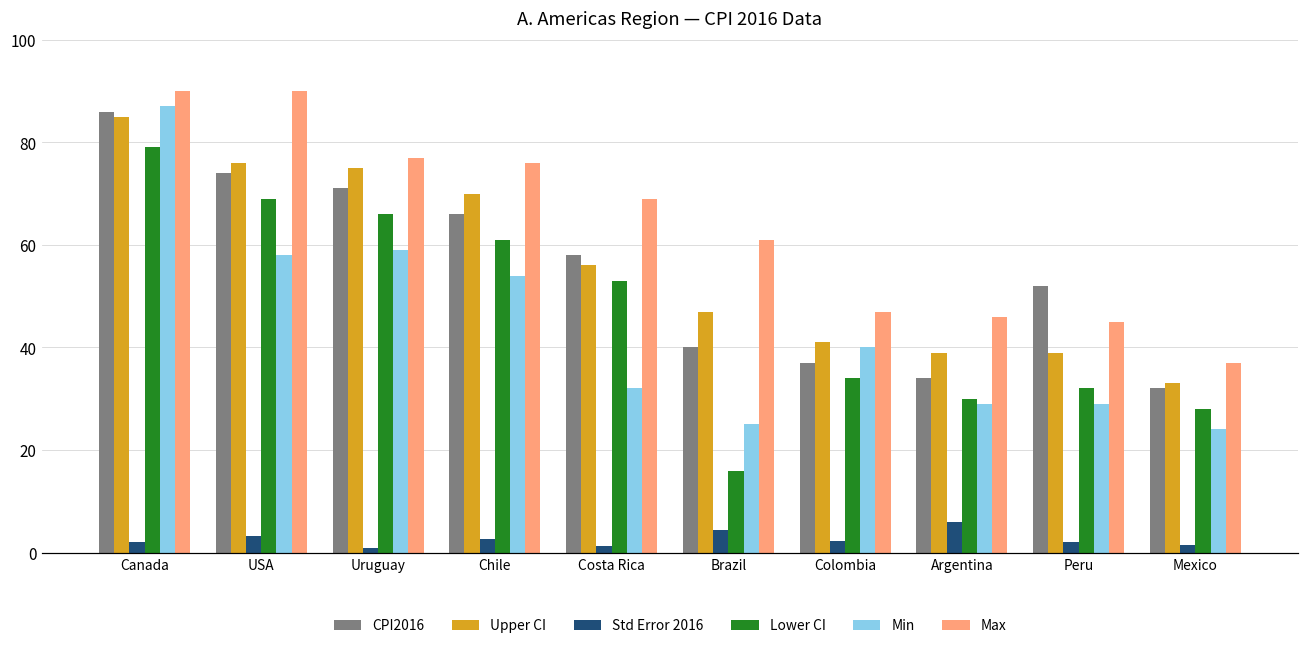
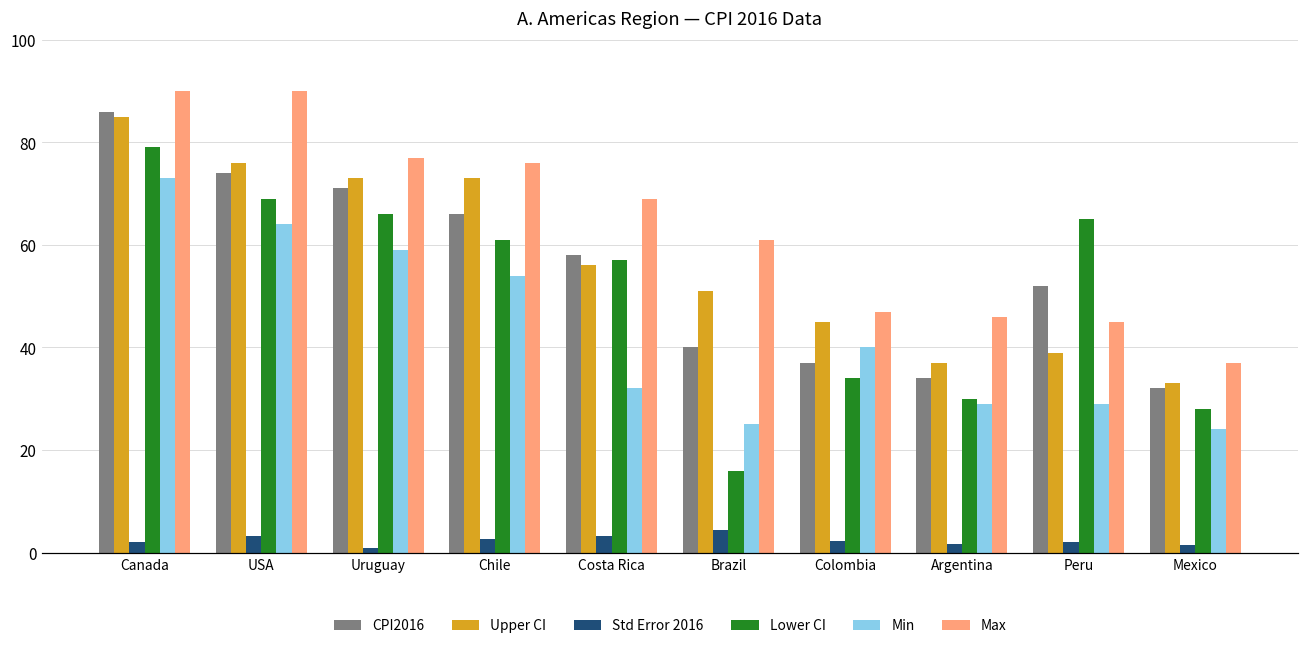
  {
    "CPI2016": {
      "Canada": 86,
      "USA": 74,
      "Uruguay": 71,
      "Chile": 66,
      "Costa Rica": 58,
      "Brazil": 40,
      "Colombia": 37,
      "Argentina": 34,
      "Peru": 52,
      "Mexico": 32
    },
    "Upper CI": {
      "Canada": 85,
      "USA": 76,
-     "Uruguay": 75,
-     "Chile": 70,
+     "Uruguay": 73,
+     "Chile": 73,
      "Costa Rica": 56,
-     "Brazil": 47,
-     "Colombia": 41,
-     "Argentina": 39,
+     "Brazil": 51,
+     "Colombia": 45,
+     "Argentina": 37,
      "Peru": 39,
      "Mexico": 33
    },
    "Std Error 2016": {
      "Canada": 2,
      "USA": 3,
      "Uruguay": 1,
      "Chile": 3,
-     "Costa Rica": 1,
+     "Costa Rica": 3,
      "Brazil": 4,
      "Colombia": 2,
-     "Argentina": 6,
+     "Argentina": 2,
      "Peru": 2,
      "Mexico": 2
    },
    "Lower CI": {
      "Canada": 79,
      "USA": 69,
      "Uruguay": 66,
      "Chile": 61,
-     "Costa Rica": 53,
+     "Costa Rica": 57,
      "Brazil": 16,
      "Colombia": 34,
      "Argentina": 30,
-     "Peru": 32,
+     "Peru": 65,
      "Mexico": 28
    },
    "Min": {
-     "Canada": 87,
-     "USA": 58,
+     "Canada": 73,
+     "USA": 64,
      "Uruguay": 59,
      "Chile": 54,
      "Costa Rica": 32,
      "Brazil": 25,
      "Colombia": 40,
      "Argentina": 29,
      "Peru": 29,
      "Mexico": 24
    },
    "Max": {
      "Canada": 90,
      "USA": 90,
      "Uruguay": 77,
      "Chile": 76,
      "Costa Rica": 69,
      "Brazil": 61,
      "Colombia": 47,
      "Argentina": 46,
      "Peru": 45,
      "Mexico": 37
    }
  }
